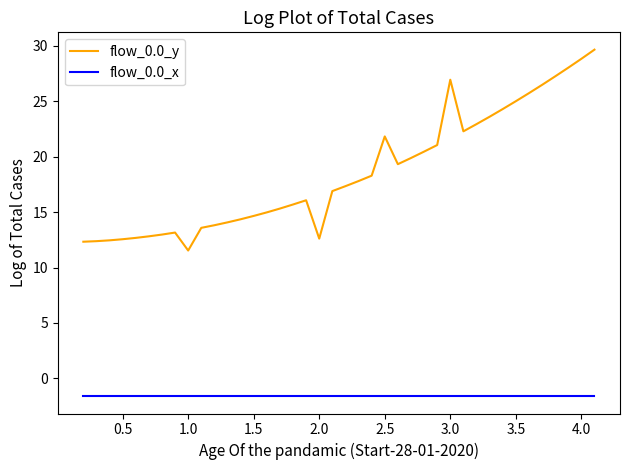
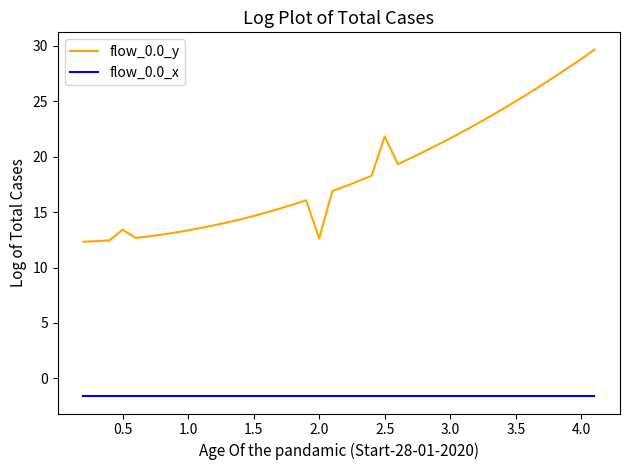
  {
    "flow_0.0_y": {
-     "0.5": 12.6,
-     "1.0": 11.5,
+     "0.5": 13.4,
+     "1.0": 13.4,
      "1.5": 14.7,
      "2.0": 12.6,
      "2.5": 21.8,
-     "3.0": 26.9,
+     "3.0": 21.6,
      "3.5": 25.0,
      "4.0": 28.8
    },
    "flow_0.0_x": {
      "0.5": -1.6,
      "1.0": -1.6,
      "1.5": -1.6,
      "2.0": -1.6,
      "2.5": -1.6,
      "3.0": -1.6,
      "3.5": -1.6,
      "4.0": -1.6
    }
  }
